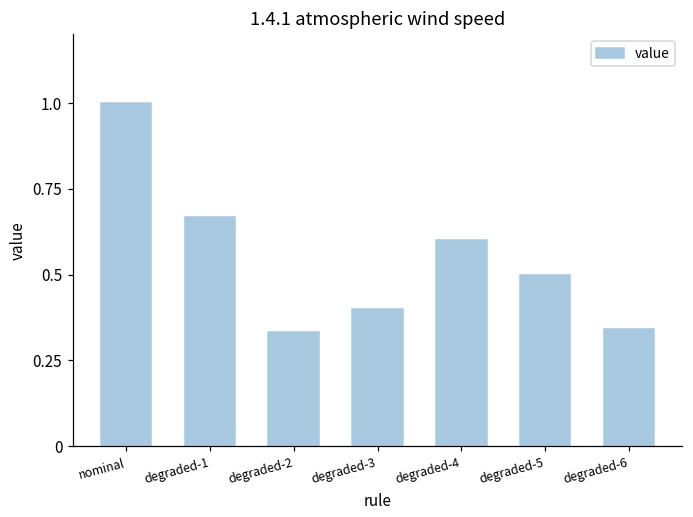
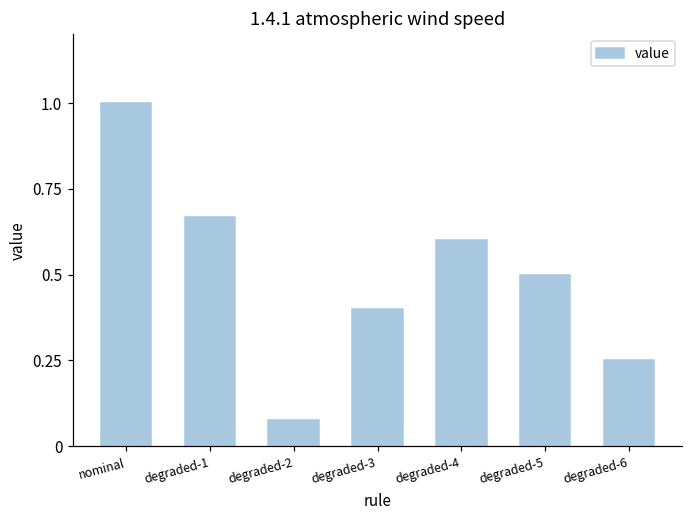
  {
    "nominal": 1.00,
    "degraded-1": 0.67,
-   "degraded-2": 0.33,
+   "degraded-2": 0.08,
    "degraded-3": 0.40,
    "degraded-4": 0.60,
    "degraded-5": 0.50,
-   "degraded-6": 0.34
+   "degraded-6": 0.25
  }
